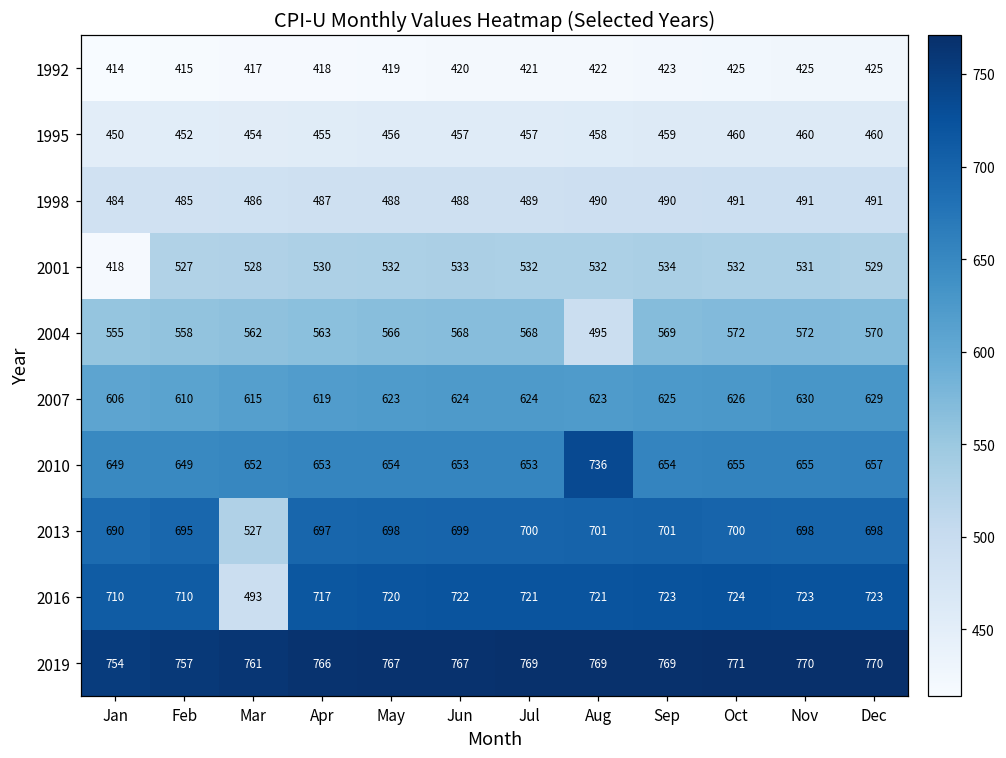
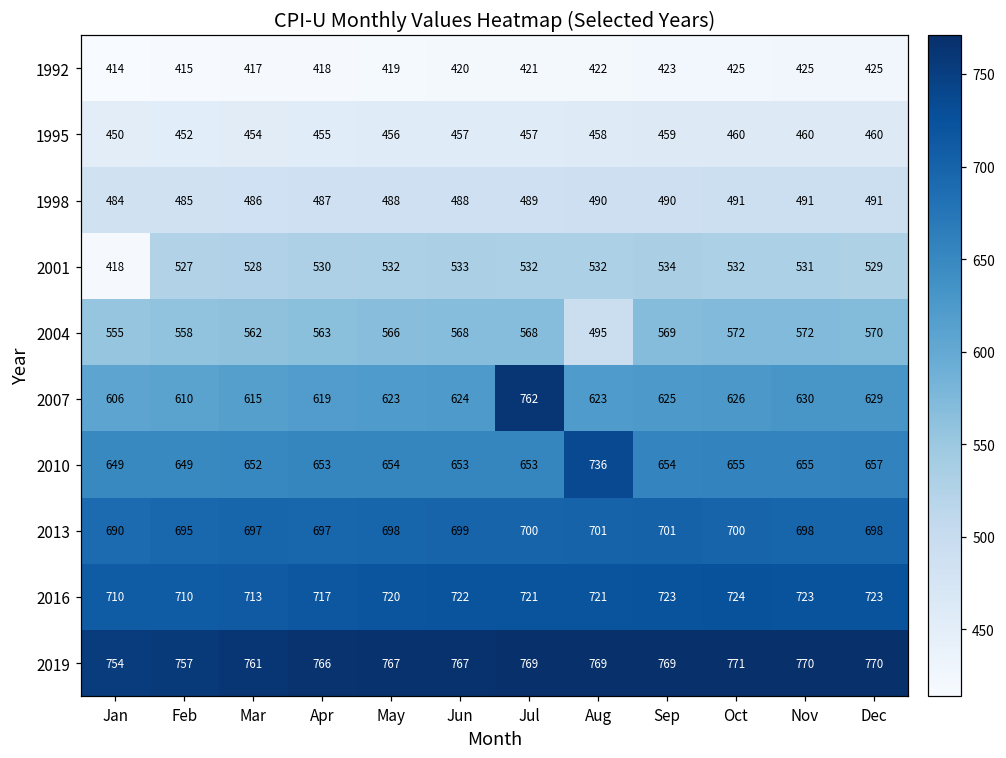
  {
    "1992": {
      "Jan": 414,
      "Feb": 415,
      "Mar": 417,
      "Apr": 418,
      "May": 419,
      "Jun": 420,
      "Jul": 421,
      "Aug": 422,
      "Sep": 423,
      "Oct": 425,
      "Nov": 425,
      "Dec": 425
    },
    "1995": {
      "Jan": 450,
      "Feb": 452,
      "Mar": 454,
      "Apr": 455,
      "May": 456,
      "Jun": 457,
      "Jul": 457,
      "Aug": 458,
      "Sep": 459,
      "Oct": 460,
      "Nov": 460,
      "Dec": 460
    },
    "1998": {
      "Jan": 484,
      "Feb": 485,
      "Mar": 486,
      "Apr": 487,
      "May": 488,
      "Jun": 488,
      "Jul": 489,
      "Aug": 490,
      "Sep": 490,
      "Oct": 491,
      "Nov": 491,
      "Dec": 491
    },
    "2001": {
      "Jan": 418,
      "Feb": 527,
      "Mar": 528,
      "Apr": 530,
      "May": 532,
      "Jun": 533,
      "Jul": 532,
      "Aug": 532,
      "Sep": 534,
      "Oct": 532,
      "Nov": 531,
      "Dec": 529
    },
    "2004": {
      "Jan": 555,
      "Feb": 558,
      "Mar": 562,
      "Apr": 563,
      "May": 566,
      "Jun": 568,
      "Jul": 568,
      "Aug": 495,
      "Sep": 569,
      "Oct": 572,
      "Nov": 572,
      "Dec": 570
    },
    "2007": {
      "Jan": 606,
      "Feb": 610,
      "Mar": 615,
      "Apr": 619,
      "May": 623,
      "Jun": 624,
-     "Jul": 624,
+     "Jul": 762,
      "Aug": 623,
      "Sep": 625,
      "Oct": 626,
      "Nov": 630,
      "Dec": 629
    },
    "2010": {
      "Jan": 649,
      "Feb": 649,
      "Mar": 652,
      "Apr": 653,
      "May": 654,
      "Jun": 653,
      "Jul": 653,
      "Aug": 736,
      "Sep": 654,
      "Oct": 655,
      "Nov": 655,
      "Dec": 657
    },
    "2013": {
      "Jan": 690,
      "Feb": 695,
-     "Mar": 527,
+     "Mar": 697,
      "Apr": 697,
      "May": 698,
      "Jun": 699,
      "Jul": 700,
      "Aug": 701,
      "Sep": 701,
      "Oct": 700,
      "Nov": 698,
      "Dec": 698
    },
    "2016": {
      "Jan": 710,
      "Feb": 710,
-     "Mar": 493,
+     "Mar": 713,
      "Apr": 717,
      "May": 720,
      "Jun": 722,
      "Jul": 721,
      "Aug": 721,
      "Sep": 723,
      "Oct": 724,
      "Nov": 723,
      "Dec": 723
    },
    "2019": {
      "Jan": 754,
      "Feb": 757,
      "Mar": 761,
      "Apr": 766,
      "May": 767,
      "Jun": 767,
      "Jul": 769,
      "Aug": 769,
      "Sep": 769,
      "Oct": 771,
      "Nov": 770,
      "Dec": 770
    }
  }
